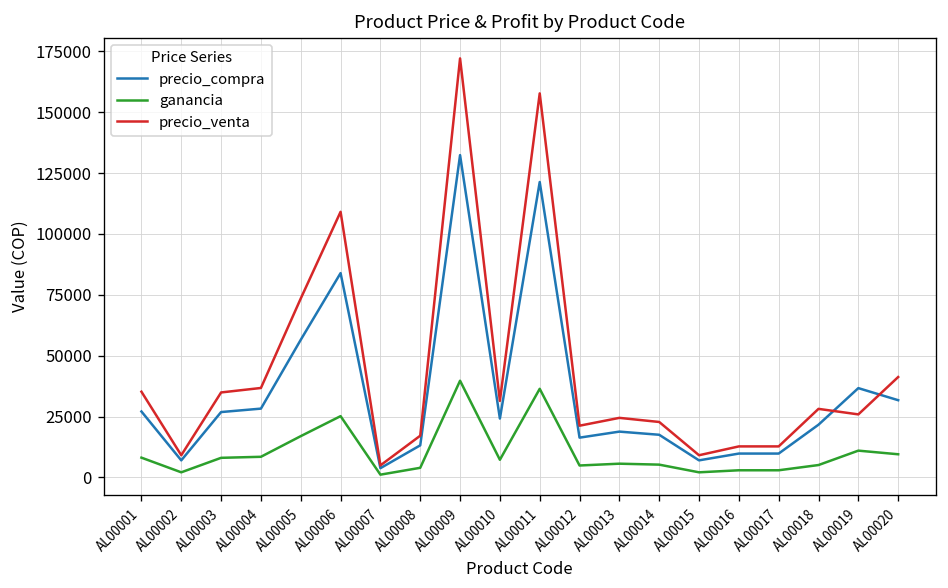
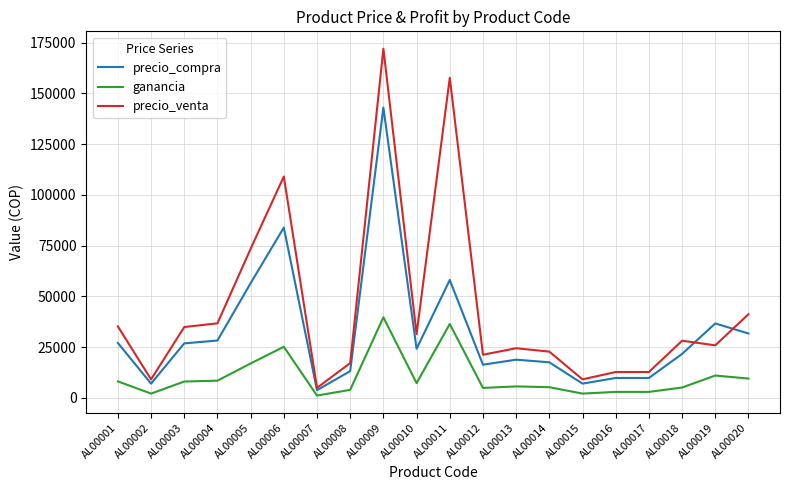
  {
    "precio_compra": {
      "AL00001": 27000,
      "AL00002": 7000,
      "AL00003": 27000,
      "AL00004": 28000,
      "AL00005": 57000,
      "AL00006": 84000,
      "AL00008": 13000,
-     "AL00009": 132000,
+     "AL00009": 143000,
      "AL00010": 24000,
-     "AL00011": 121000,
+     "AL00011": 58000,
      "AL00012": 16000,
      "AL00013": 19000,
      "AL00014": 18000,
      "AL00015": 7000,
      "AL00016": 10000,
      "AL00017": 10000,
      "AL00018": 22000,
      "AL00019": 37000,
      "AL00020": 32000
    },
    "ganancia": {
      "AL00001": 8000,
      "AL00002": 2000,
      "AL00003": 8000,
      "AL00004": 8000,
      "AL00005": 17000,
      "AL00006": 25000,
      "AL00007": 1000,
      "AL00008": 4000,
      "AL00009": 40000,
      "AL00010": 7000,
      "AL00011": 36000,
      "AL00012": 5000,
      "AL00013": 6000,
      "AL00014": 5000,
      "AL00015": 2000,
      "AL00016": 3000,
      "AL00017": 3000,
      "AL00018": 5000,
      "AL00019": 11000,
      "AL00020": 10000
    },
    "precio_venta": {
      "AL00001": 35000,
      "AL00002": 9000,
      "AL00003": 35000,
      "AL00004": 37000,
      "AL00005": 73000,
      "AL00006": 109000,
      "AL00008": 17000,
      "AL00009": 172000,
      "AL00010": 31000,
      "AL00011": 158000,
      "AL00012": 21000,
      "AL00013": 24000,
      "AL00014": 23000,
      "AL00015": 9000,
      "AL00016": 13000,
      "AL00017": 13000,
      "AL00018": 28000,
      "AL00019": 26000,
      "AL00020": 41000
    }
  }
